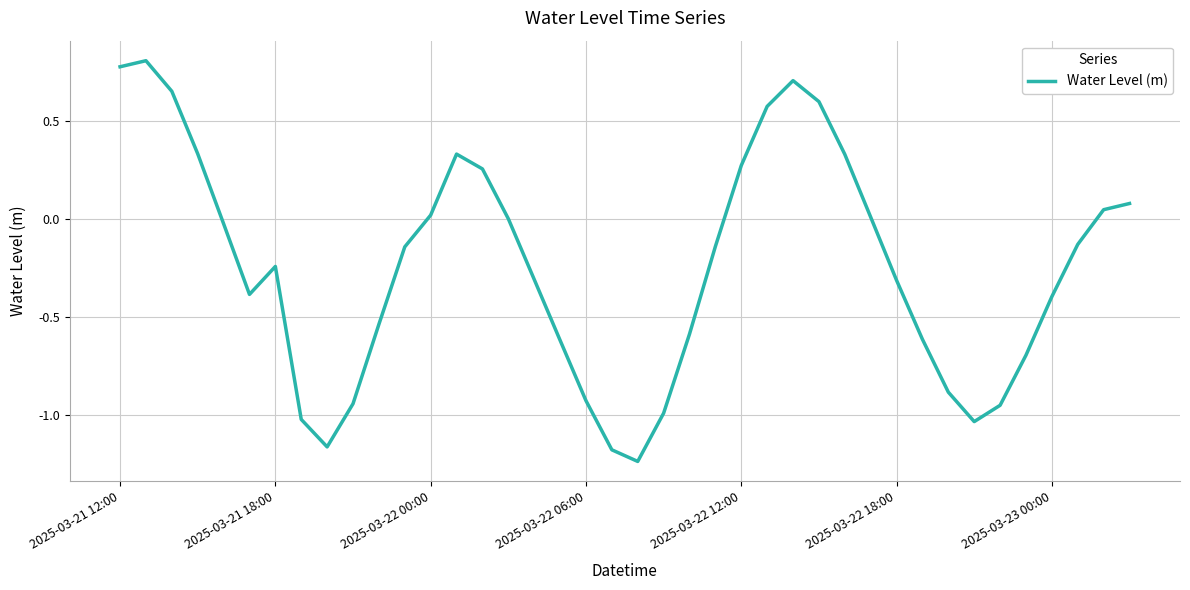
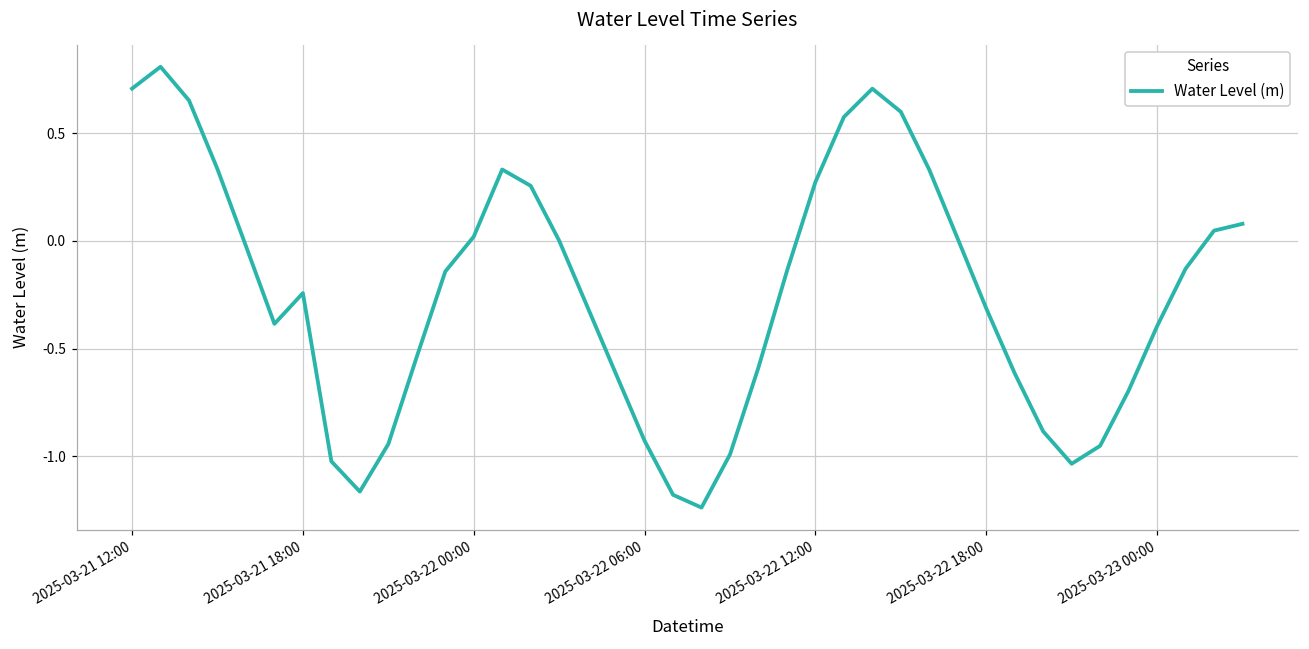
  {
-   "2025-03-21 12:00": 0.78,
+   "2025-03-21 12:00": 0.71,
    "2025-03-21 18:00": -0.24,
    "2025-03-22 00:00": 0.02,
    "2025-03-22 06:00": -0.93,
    "2025-03-22 12:00": 0.27,
    "2025-03-22 18:00": -0.31,
    "2025-03-23 00:00": -0.40
  }
